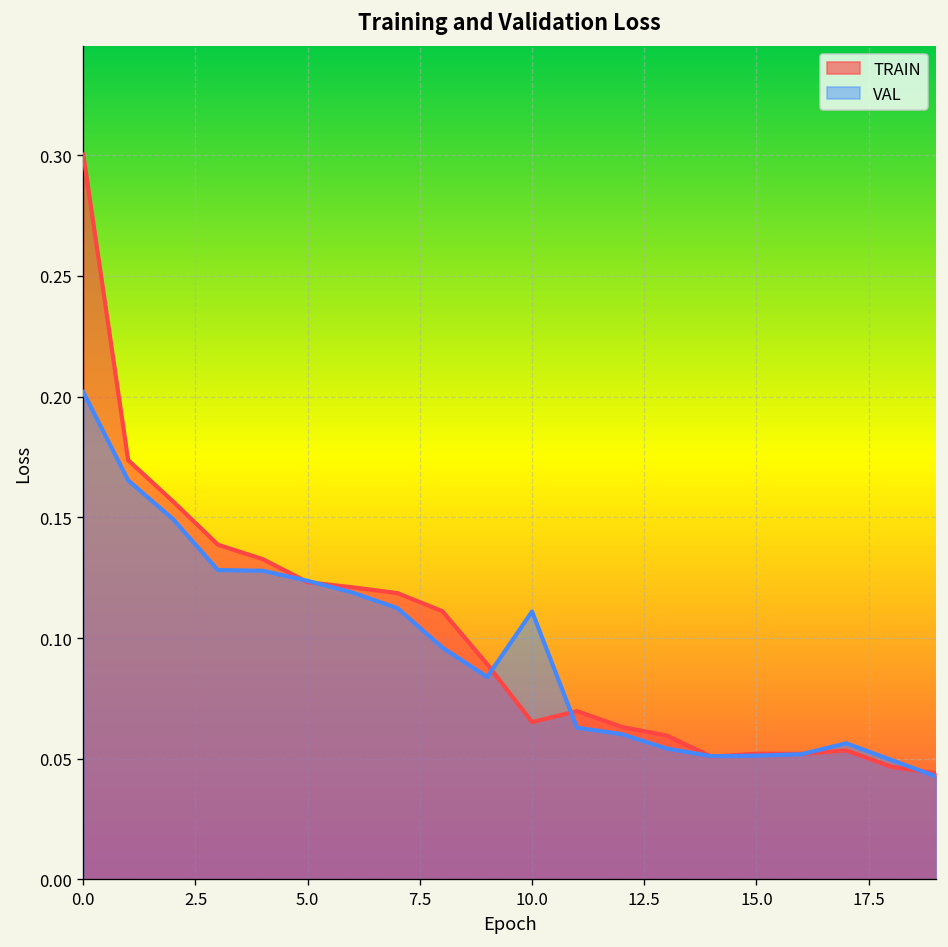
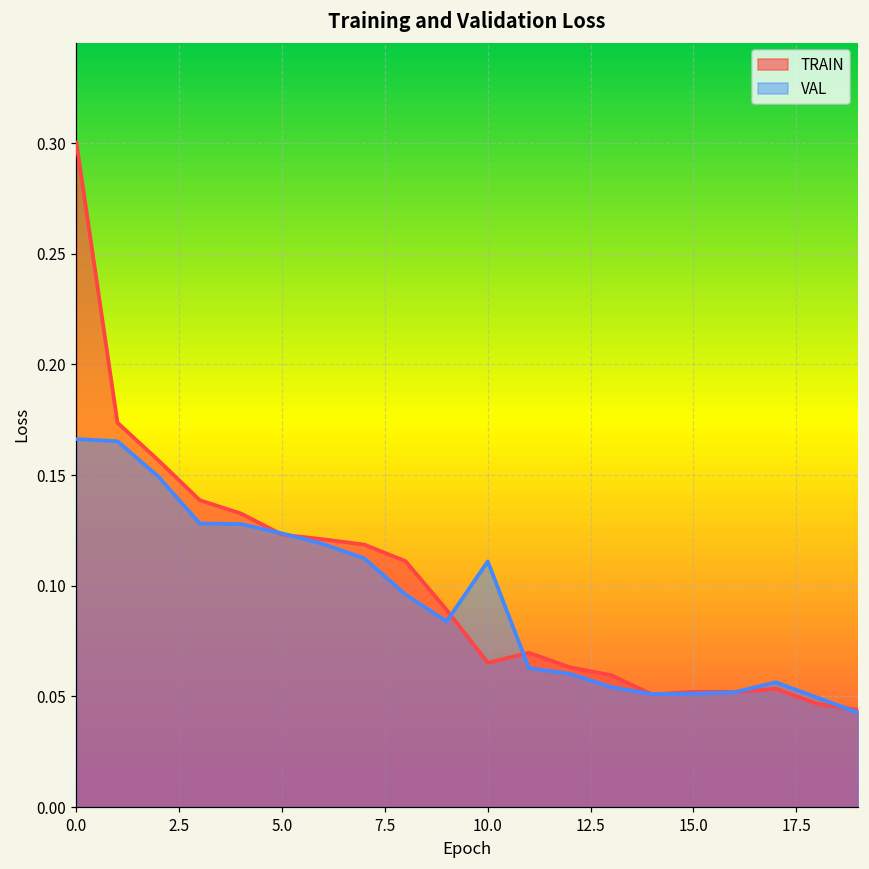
  {
    "TRAIN": {
      "0.0": 0.300,
      "10.0": 0.065
    },
    "VAL": {
-     "0.0": 0.202,
+     "0.0": 0.166,
      "10.0": 0.111
    }
  }
